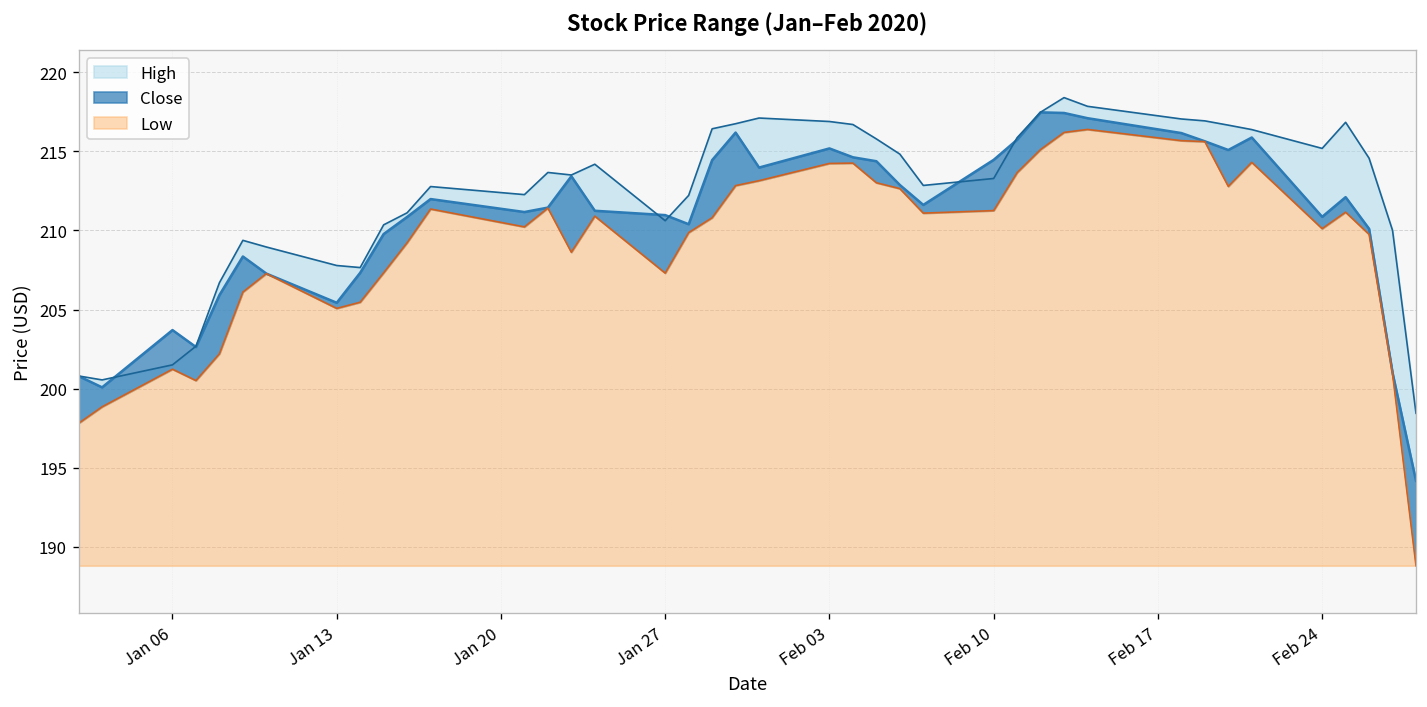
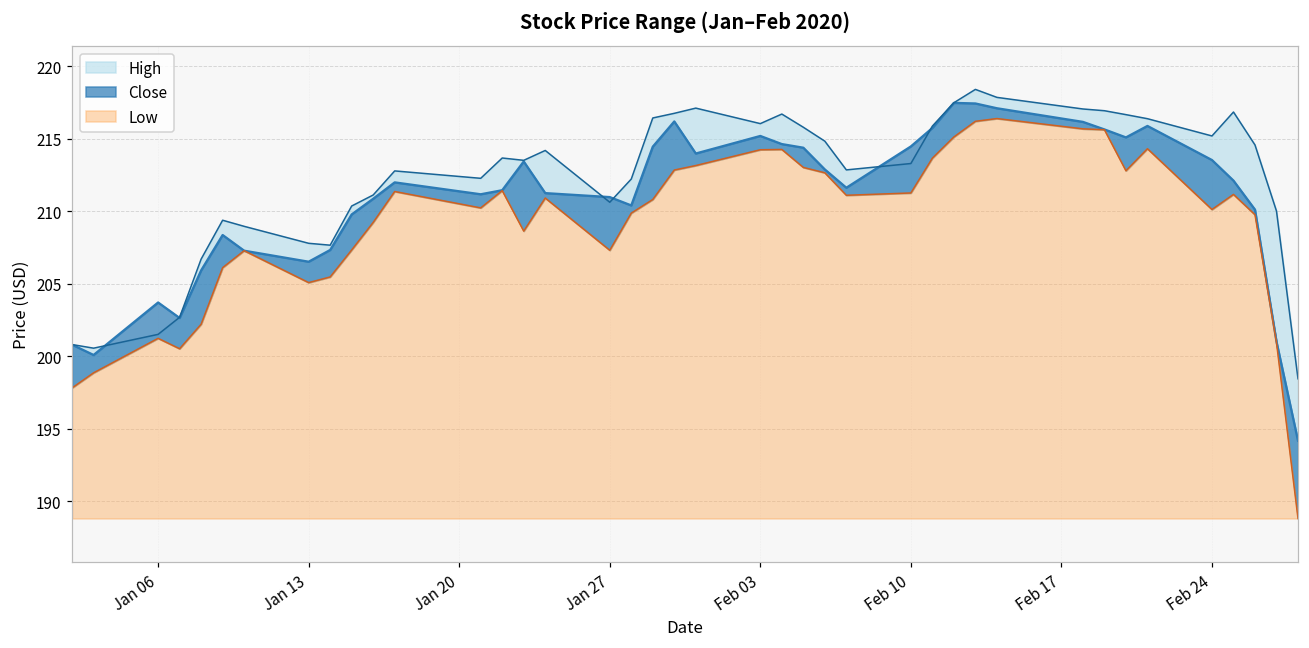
  {
    "Close": {
      "Jan 06": 203.7,
-     "Jan 13": 205.4,
+     "Jan 13": 206.5,
      "Jan 27": 211.0,
      "Feb 03": 215.2,
      "Feb 10": 214.5,
-     "Feb 24": 210.9
+     "Feb 24": 213.5
    },
    "High": {
      "Jan 06": 201.5,
      "Jan 13": 207.8,
      "Jan 27": 210.6,
-     "Feb 03": 216.9,
+     "Feb 03": 216.0,
      "Feb 10": 213.3,
      "Feb 24": 215.2
    },
    "Low": {
      "Jan 06": 201.2,
      "Jan 13": 205.1,
      "Jan 27": 207.3,
      "Feb 03": 214.2,
      "Feb 10": 211.3,
      "Feb 24": 210.1
    }
  }
